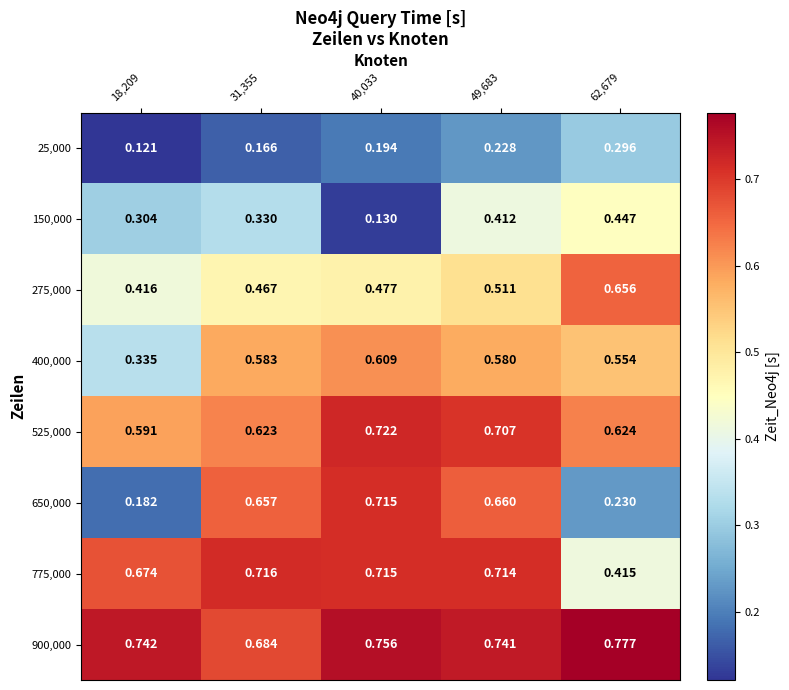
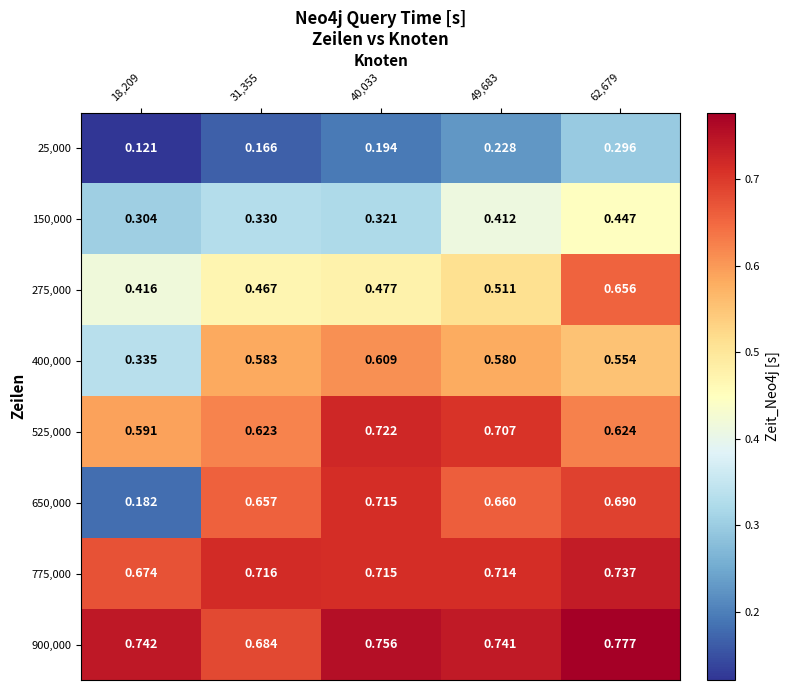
  {
    "25,000": {
      "18,209": 0.121,
      "31,355": 0.166,
      "40,033": 0.194,
      "49,683": 0.228,
      "62,679": 0.296
    },
    "150,000": {
      "18,209": 0.304,
      "31,355": 0.330,
-     "40,033": 0.130,
+     "40,033": 0.321,
      "49,683": 0.412,
      "62,679": 0.447
    },
    "275,000": {
      "18,209": 0.416,
      "31,355": 0.467,
      "40,033": 0.477,
      "49,683": 0.511,
      "62,679": 0.656
    },
    "400,000": {
      "18,209": 0.335,
      "31,355": 0.583,
      "40,033": 0.609,
      "49,683": 0.580,
      "62,679": 0.554
    },
    "525,000": {
      "18,209": 0.591,
      "31,355": 0.623,
      "40,033": 0.722,
      "49,683": 0.707,
      "62,679": 0.624
    },
    "650,000": {
      "18,209": 0.182,
      "31,355": 0.657,
      "40,033": 0.715,
      "49,683": 0.660,
-     "62,679": 0.230
+     "62,679": 0.690
    },
    "775,000": {
      "18,209": 0.674,
      "31,355": 0.716,
      "40,033": 0.715,
      "49,683": 0.714,
-     "62,679": 0.415
+     "62,679": 0.737
    },
    "900,000": {
      "18,209": 0.742,
      "31,355": 0.684,
      "40,033": 0.756,
      "49,683": 0.741,
      "62,679": 0.777
    }
  }
